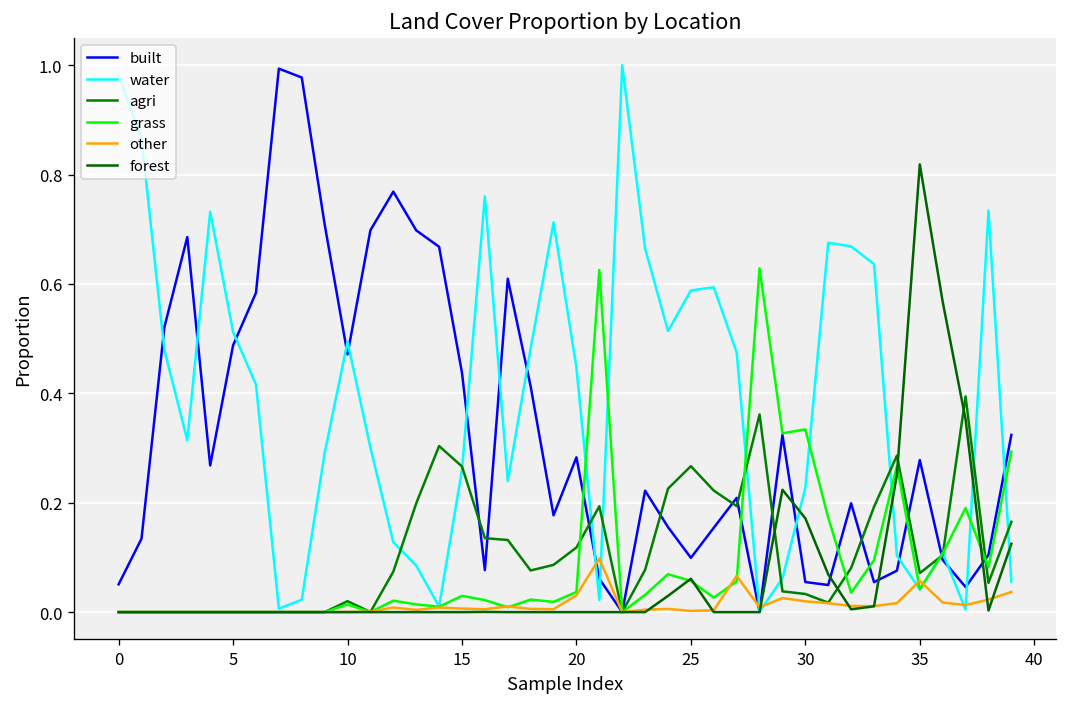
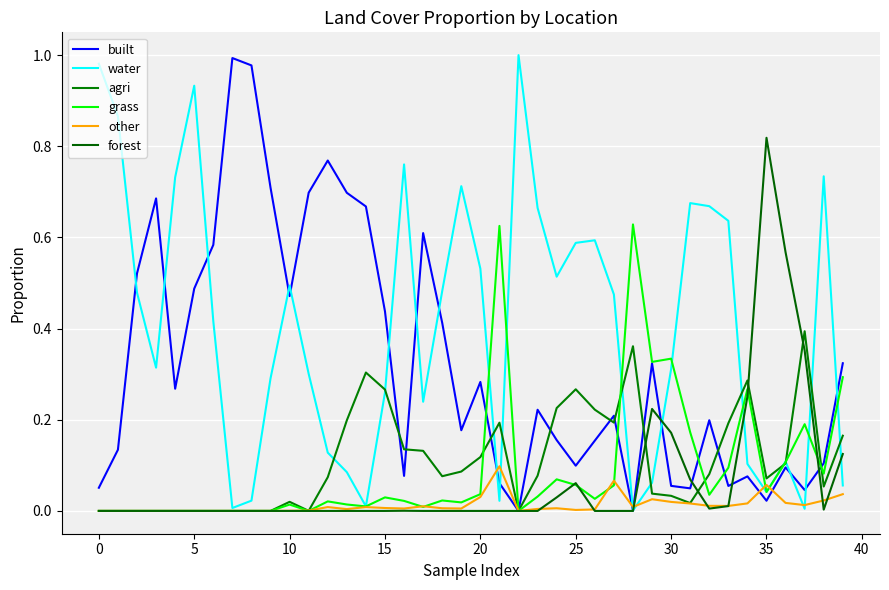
  {
    "built": {
      "0": 0.05,
      "5": 0.49,
      "10": 0.47,
      "15": 0.44,
      "20": 0.28,
      "25": 0.10,
      "30": 0.05,
-     "35": 0.28
+     "35": 0.02
    },
    "water": {
-     "5": 0.51,
+     "5": 0.93,
      "10": 0.49,
      "15": 0.26,
-     "20": 0.45,
+     "20": 0.53,
      "25": 0.59,
-     "30": 0.23
+     "30": 0.31
    },
    "grass": {
      "10": 0.01,
      "15": 0.03,
      "20": 0.04,
      "30": 0.33
    },
    "other": {
      "15": 0.01,
      "20": 0.03,
      "25": 0.00,
      "30": 0.02,
      "35": 0.06
    }
  }
